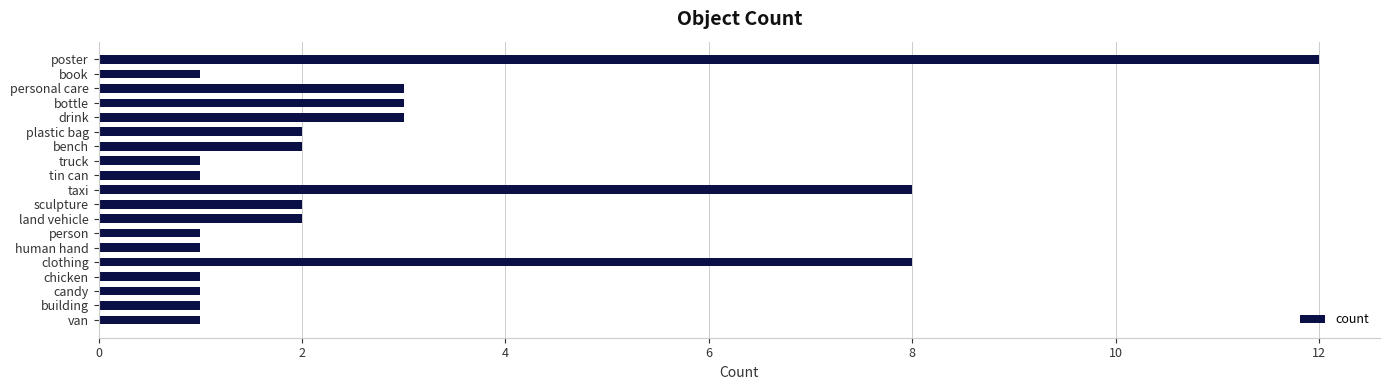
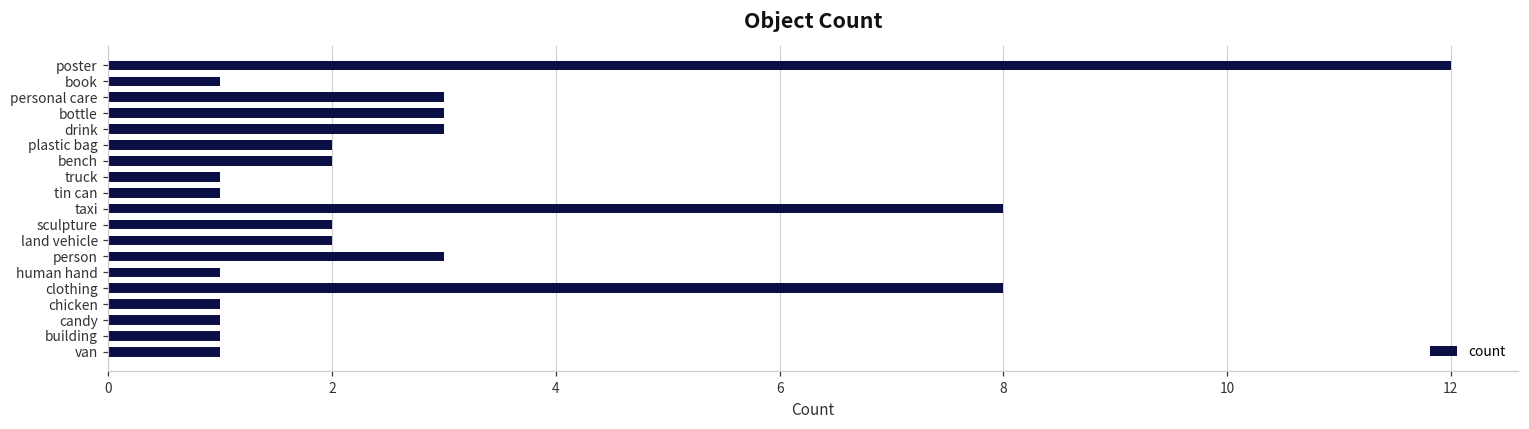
  {
    "poster": 12,
    "book": 1,
    "personal care": 3,
    "bottle": 3,
    "drink": 3,
    "plastic bag": 2,
    "bench": 2,
    "truck": 1,
    "tin can": 1,
    "taxi": 8,
    "sculpture": 2,
    "land vehicle": 2,
-   "person": 1,
+   "person": 3,
    "human hand": 1,
    "clothing": 8,
    "chicken": 1,
    "candy": 1,
    "building": 1,
    "van": 1
  }
